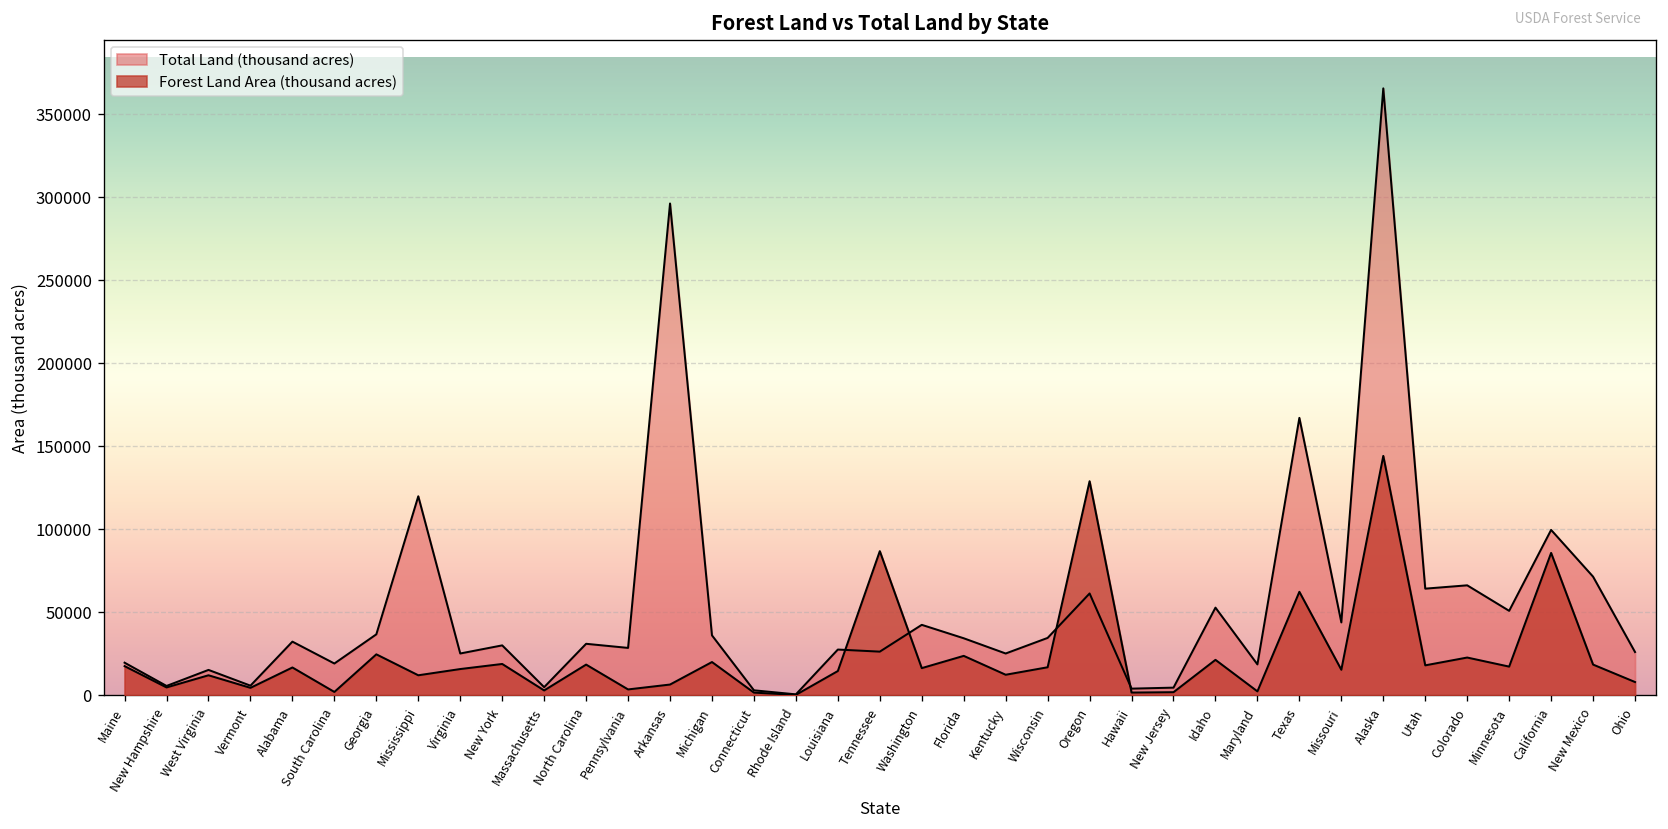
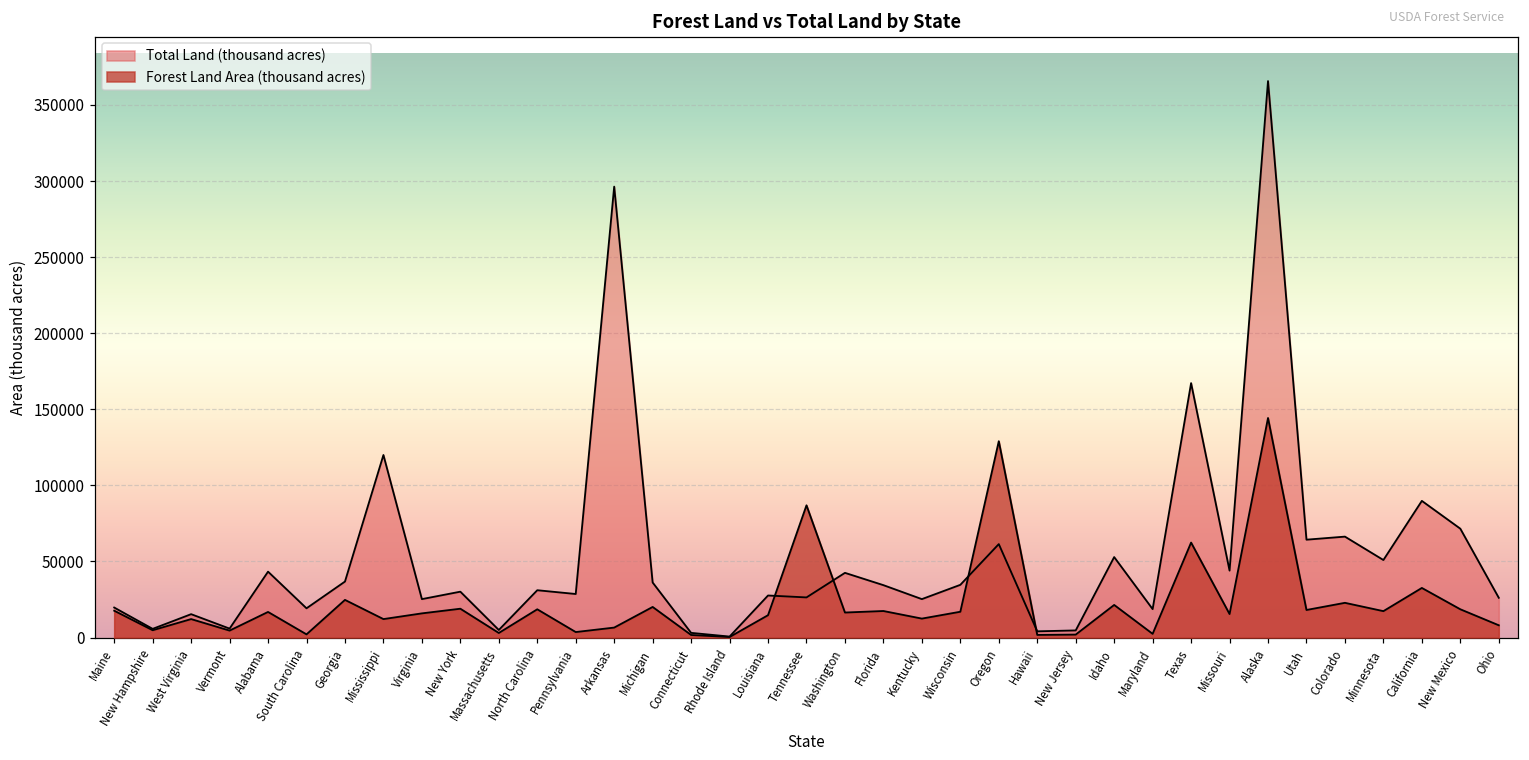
  {
    "Total Land (thousand acres)": {
      "Maine": 20000,
      "West Virginia": 15000,
-     "Alabama": 32000,
+     "Alabama": 43000,
      "South Carolina": 19000,
      "Georgia": 37000,
      "Mississippi": 120000,
      "Virginia": 25000,
      "New York": 30000,
      "Massachusetts": 5000,
      "North Carolina": 31000,
      "Pennsylvania": 29000,
      "Arkansas": 296000,
      "Michigan": 36000,
      "Louisiana": 28000,
      "Tennessee": 26000,
      "Washington": 43000,
      "Florida": 34000,
      "Kentucky": 25000,
      "Wisconsin": 35000,
      "Oregon": 61000,
      "Hawaii": 4000,
      "New Jersey": 5000,
      "Idaho": 53000,
      "Maryland": 19000,
      "Texas": 167000,
      "Missouri": 44000,
      "Alaska": 366000,
      "Utah": 64000,
      "Colorado": 66000,
      "Minnesota": 51000,
-     "California": 100000,
+     "California": 90000,
      "New Mexico": 72000,
      "Ohio": 26000
    },
    "Forest Land Area (thousand acres)": {
      "Maine": 18000,
      "West Virginia": 12000,
      "Alabama": 17000,
      "South Carolina": 2000,
      "Georgia": 25000,
      "Mississippi": 12000,
      "Virginia": 16000,
      "New York": 19000,
      "Massachusetts": 3000,
      "North Carolina": 19000,
      "Pennsylvania": 4000,
      "Arkansas": 7000,
      "Michigan": 20000,
      "Louisiana": 15000,
      "Tennessee": 87000,
      "Washington": 16000,
-     "Florida": 24000,
+     "Florida": 17000,
      "Kentucky": 12000,
      "Wisconsin": 17000,
      "Oregon": 129000,
      "Hawaii": 2000,
      "New Jersey": 2000,
      "Idaho": 21000,
      "Maryland": 2000,
      "Texas": 62000,
      "Missouri": 15000,
      "Alaska": 144000,
      "Utah": 18000,
      "Colorado": 23000,
      "Minnesota": 17000,
-     "California": 86000,
+     "California": 33000,
      "New Mexico": 19000,
      "Ohio": 8000
    }
  }
